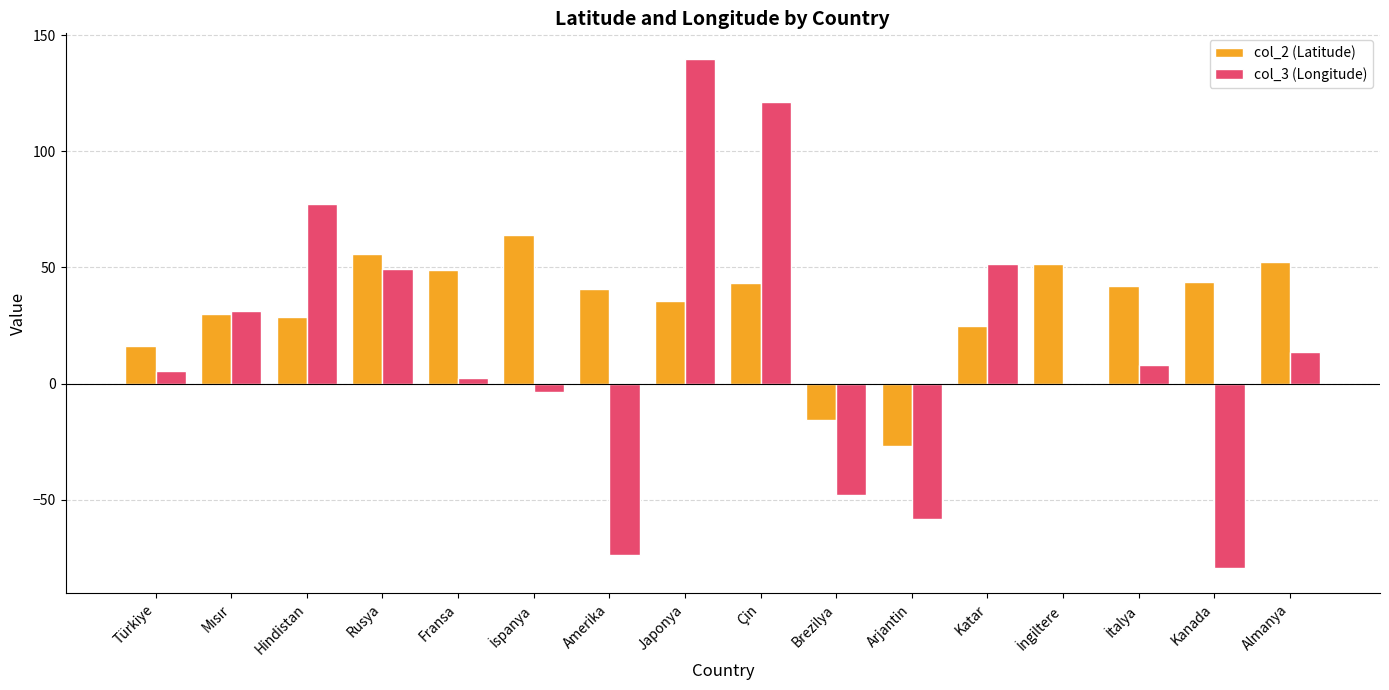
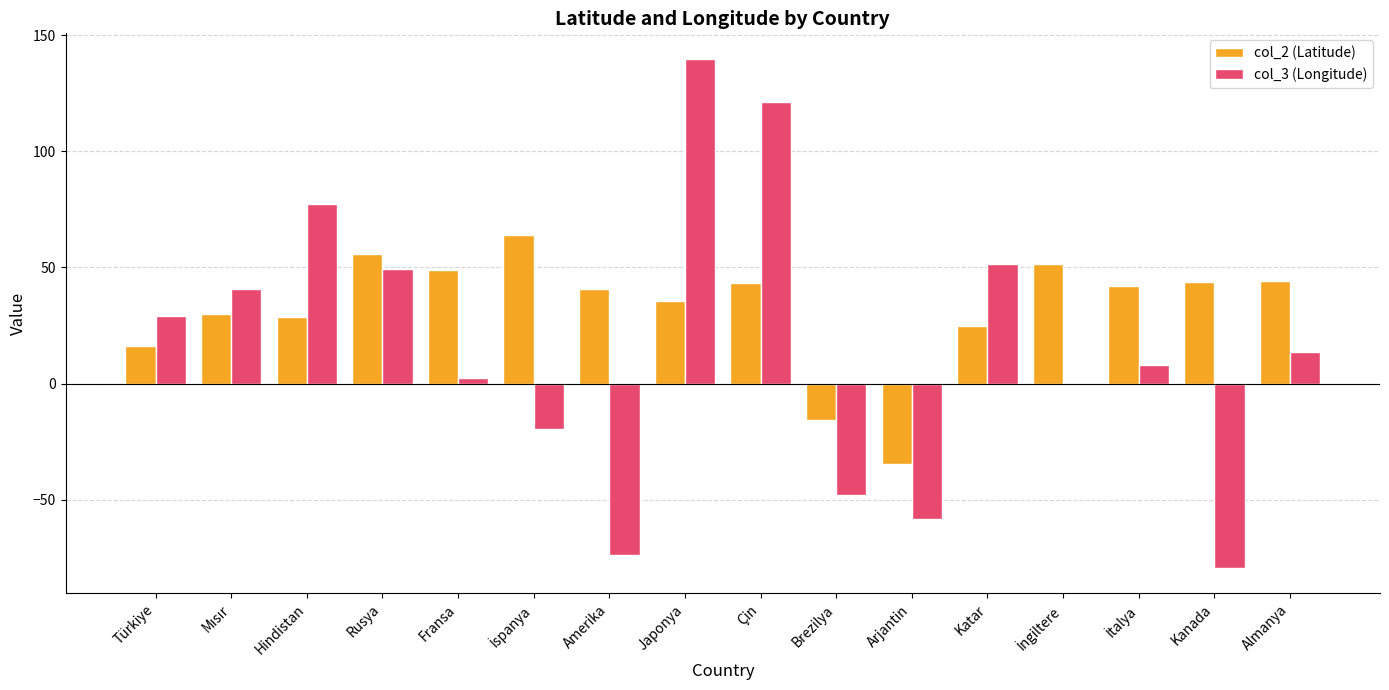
  {
    "col_2 (Latitude)": {
      "Türkiye": 16,
      "Mısır": 30,
      "Hindistan": 29,
      "Rusya": 56,
      "Fransa": 49,
      "İspanya": 64,
      "Amerika": 41,
      "Japonya": 36,
      "Çin": 43,
      "Brezilya": -16,
-     "Arjantin": -27,
+     "Arjantin": -35,
      "Katar": 25,
      "İngiltere": 52,
      "İtalya": 42,
      "Kanada": 44,
-     "Almanya": 53
+     "Almanya": 44
    },
    "col_3 (Longitude)": {
-     "Türkiye": 5,
-     "Mısır": 31,
+     "Türkiye": 29,
+     "Mısır": 41,
      "Hindistan": 77,
      "Rusya": 49,
      "Fransa": 2,
-     "İspanya": -4,
+     "İspanya": -19,
      "Amerika": -74,
      "Japonya": 140,
      "Çin": 121,
      "Brezilya": -48,
      "Arjantin": -58,
      "Katar": 52,
      "İngiltere": 0,
      "İtalya": 8,
      "Kanada": -79,
      "Almanya": 13
    }
  }
